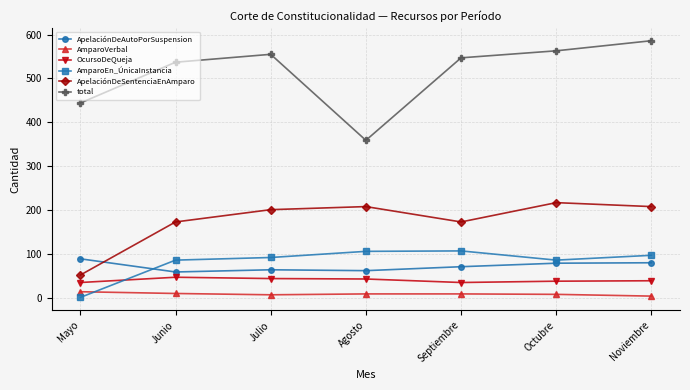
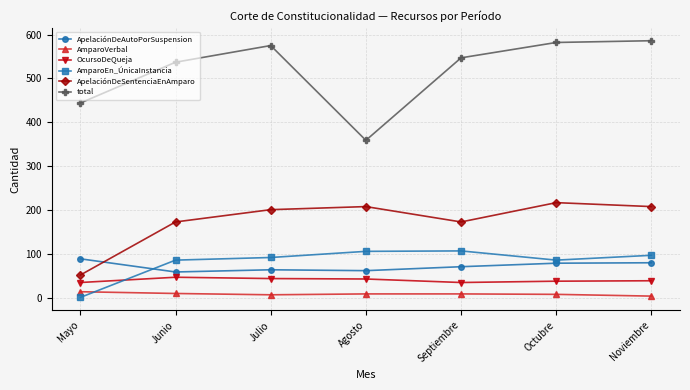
  {
    "total": {
      "Mayo": 440,
-     "Julio": 560,
+     "Julio": 580,
      "Agosto": 360,
      "Septiembre": 550,
-     "Octubre": 560,
+     "Octubre": 580,
      "Noviembre": 590
    }
  }
